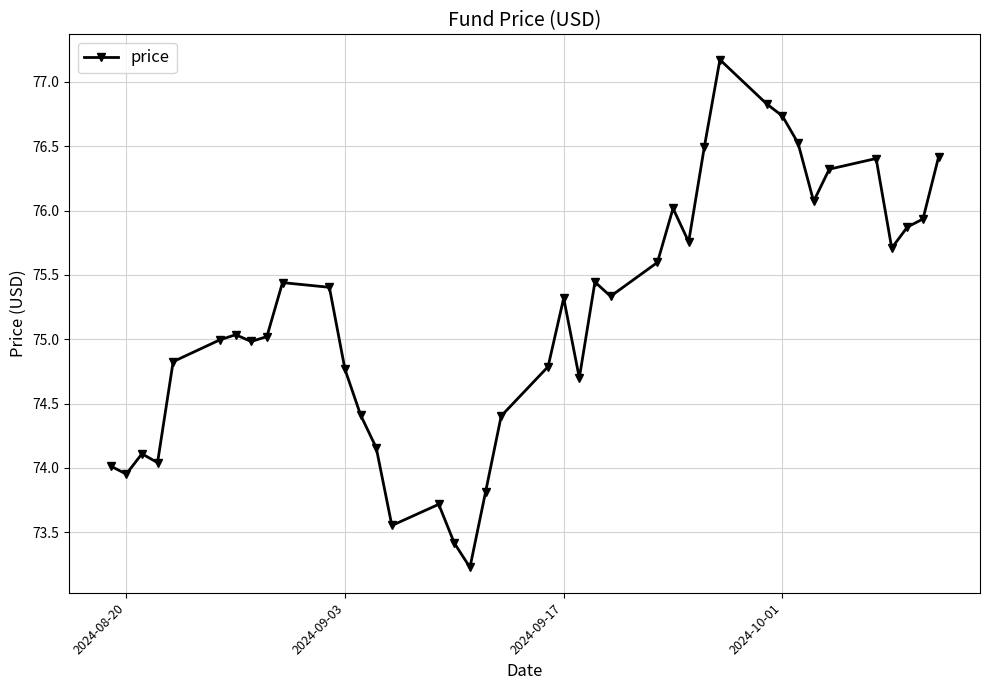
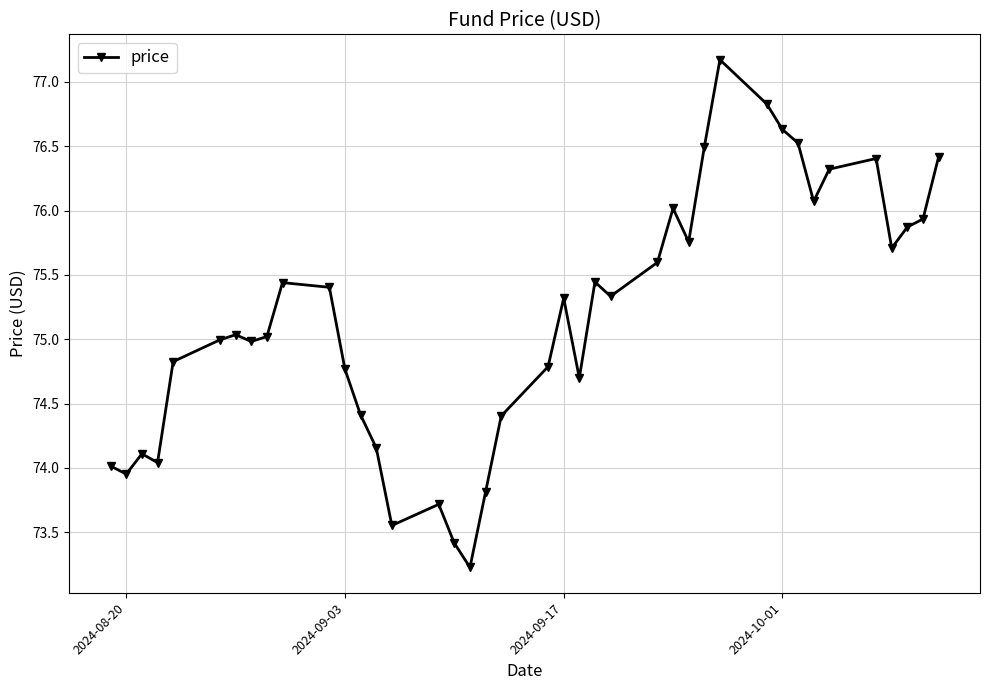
  {
    "2024-08-20": 73.95,
    "2024-09-03": 74.77,
    "2024-09-17": 75.32,
-   "2024-10-01": 76.74
+   "2024-10-01": 76.63
  }
